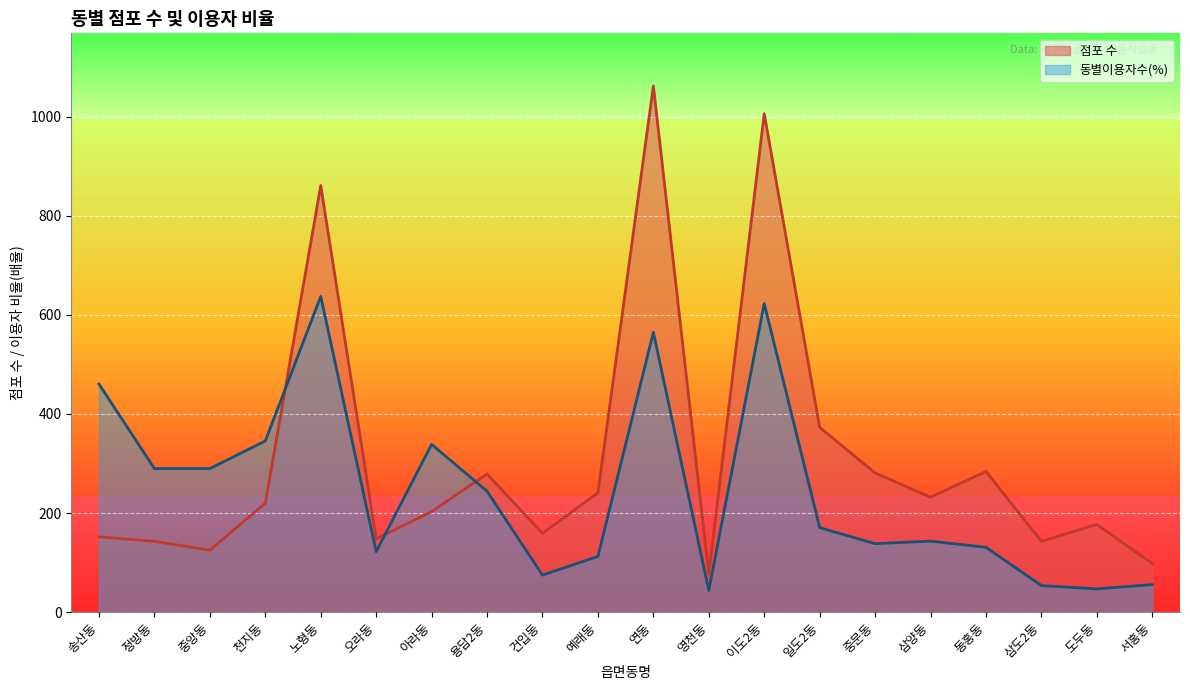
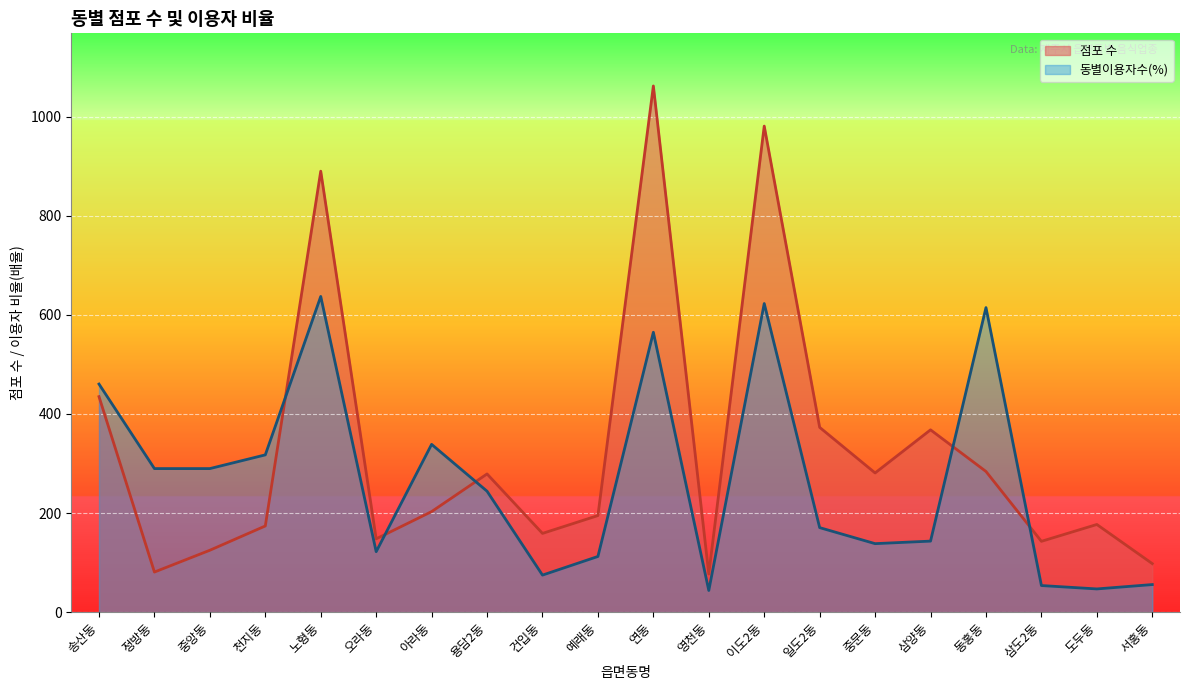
  {
    "점포 수": {
-     "송산동": 150,
-     "정방동": 140,
+     "송산동": 440,
+     "정방동": 80,
      "중앙동": 130,
-     "천지동": 220,
-     "노형동": 860,
+     "천지동": 170,
+     "노형동": 890,
      "오라동": 150,
      "아라동": 200,
      "용담2동": 280,
      "건입동": 160,
-     "예래동": 240,
+     "예래동": 200,
      "연동": 1060,
      "영천동": 80,
-     "이도2동": 1010,
+     "이도2동": 980,
      "일도2동": 370,
      "중문동": 280,
-     "삼양동": 230,
+     "삼양동": 370,
      "동홍동": 280,
      "삼도2동": 140,
      "도두동": 180,
      "서홍동": 100
    },
    "동별이용자수(%)": {
      "송산동": 460,
      "정방동": 290,
      "중앙동": 290,
-     "천지동": 350,
+     "천지동": 320,
      "노형동": 640,
      "오라동": 120,
      "아라동": 340,
      "용담2동": 240,
      "건입동": 70,
      "예래동": 110,
      "연동": 560,
      "영천동": 40,
      "이도2동": 620,
      "일도2동": 170,
      "중문동": 140,
      "삼양동": 140,
-     "동홍동": 130,
+     "동홍동": 610,
      "삼도2동": 50,
      "도두동": 50,
      "서홍동": 60
    }
  }
